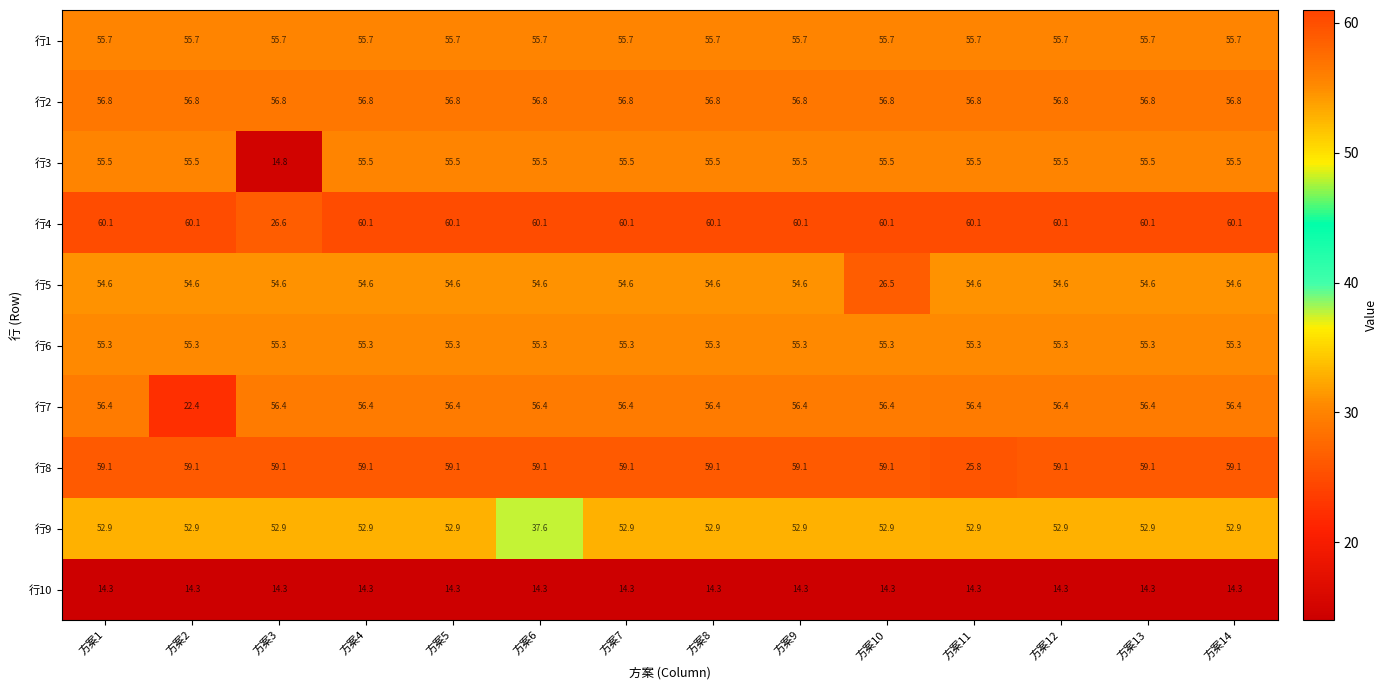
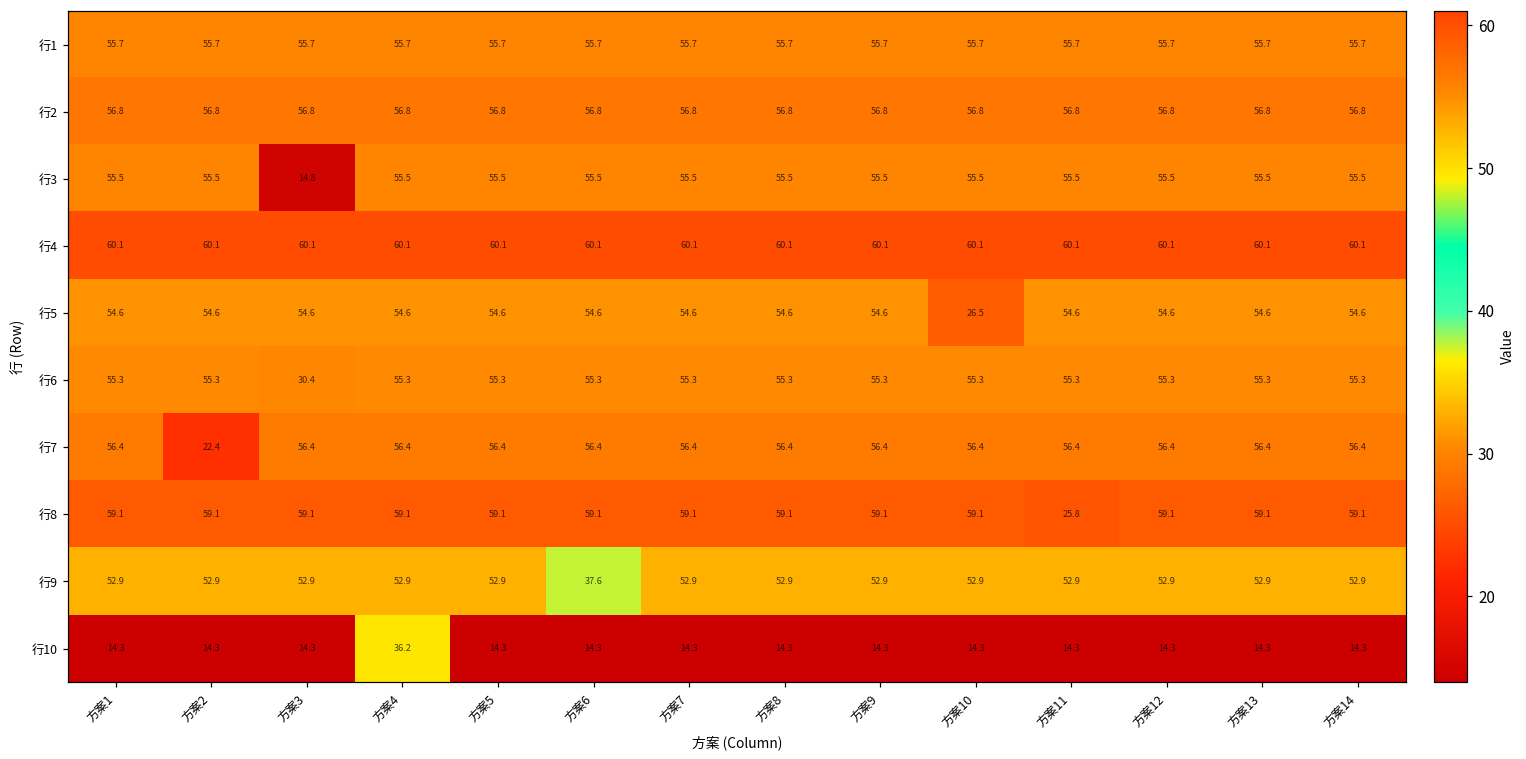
  {
    "行1": {
      "方案1": 55.7,
      "方案2": 55.7,
      "方案3": 55.7,
      "方案4": 55.7,
      "方案5": 55.7,
      "方案6": 55.7,
      "方案7": 55.7,
      "方案8": 55.7,
      "方案9": 55.7,
      "方案10": 55.7,
      "方案11": 55.7,
      "方案12": 55.7,
      "方案13": 55.7,
      "方案14": 55.7
    },
    "行2": {
      "方案1": 56.8,
      "方案2": 56.8,
      "方案3": 56.8,
      "方案4": 56.8,
      "方案5": 56.8,
      "方案6": 56.8,
      "方案7": 56.8,
      "方案8": 56.8,
      "方案9": 56.8,
      "方案10": 56.8,
      "方案11": 56.8,
      "方案12": 56.8,
      "方案13": 56.8,
      "方案14": 56.8
    },
    "行3": {
      "方案1": 55.5,
      "方案2": 55.5,
      "方案3": 14.8,
      "方案4": 55.5,
      "方案5": 55.5,
      "方案6": 55.5,
      "方案7": 55.5,
      "方案8": 55.5,
      "方案9": 55.5,
      "方案10": 55.5,
      "方案11": 55.5,
      "方案12": 55.5,
      "方案13": 55.5,
      "方案14": 55.5
    },
    "行4": {
      "方案1": 60.1,
      "方案2": 60.1,
-     "方案3": 26.6,
+     "方案3": 60.1,
      "方案4": 60.1,
      "方案5": 60.1,
      "方案6": 60.1,
      "方案7": 60.1,
      "方案8": 60.1,
      "方案9": 60.1,
      "方案10": 60.1,
      "方案11": 60.1,
      "方案12": 60.1,
      "方案13": 60.1,
      "方案14": 60.1
    },
    "行5": {
      "方案1": 54.6,
      "方案2": 54.6,
      "方案3": 54.6,
      "方案4": 54.6,
      "方案5": 54.6,
      "方案6": 54.6,
      "方案7": 54.6,
      "方案8": 54.6,
      "方案9": 54.6,
      "方案10": 26.5,
      "方案11": 54.6,
      "方案12": 54.6,
      "方案13": 54.6,
      "方案14": 54.6
    },
    "行6": {
      "方案1": 55.3,
      "方案2": 55.3,
-     "方案3": 55.3,
+     "方案3": 30.4,
      "方案4": 55.3,
      "方案5": 55.3,
      "方案6": 55.3,
      "方案7": 55.3,
      "方案8": 55.3,
      "方案9": 55.3,
      "方案10": 55.3,
      "方案11": 55.3,
      "方案12": 55.3,
      "方案13": 55.3,
      "方案14": 55.3
    },
    "行7": {
      "方案1": 56.4,
      "方案2": 22.4,
      "方案3": 56.4,
      "方案4": 56.4,
      "方案5": 56.4,
      "方案6": 56.4,
      "方案7": 56.4,
      "方案8": 56.4,
      "方案9": 56.4,
      "方案10": 56.4,
      "方案11": 56.4,
      "方案12": 56.4,
      "方案13": 56.4,
      "方案14": 56.4
    },
    "行8": {
      "方案1": 59.1,
      "方案2": 59.1,
      "方案3": 59.1,
      "方案4": 59.1,
      "方案5": 59.1,
      "方案6": 59.1,
      "方案7": 59.1,
      "方案8": 59.1,
      "方案9": 59.1,
      "方案10": 59.1,
      "方案11": 25.8,
      "方案12": 59.1,
      "方案13": 59.1,
      "方案14": 59.1
    },
    "行9": {
      "方案1": 52.9,
      "方案2": 52.9,
      "方案3": 52.9,
      "方案4": 52.9,
      "方案5": 52.9,
      "方案6": 37.6,
      "方案7": 52.9,
      "方案8": 52.9,
      "方案9": 52.9,
      "方案10": 52.9,
      "方案11": 52.9,
      "方案12": 52.9,
      "方案13": 52.9,
      "方案14": 52.9
    },
    "行10": {
      "方案1": 14.3,
      "方案2": 14.3,
      "方案3": 14.3,
-     "方案4": 14.3,
+     "方案4": 36.2,
      "方案5": 14.3,
      "方案6": 14.3,
      "方案7": 14.3,
      "方案8": 14.3,
      "方案9": 14.3,
      "方案10": 14.3,
      "方案11": 14.3,
      "方案12": 14.3,
      "方案13": 14.3,
      "方案14": 14.3
    }
  }
